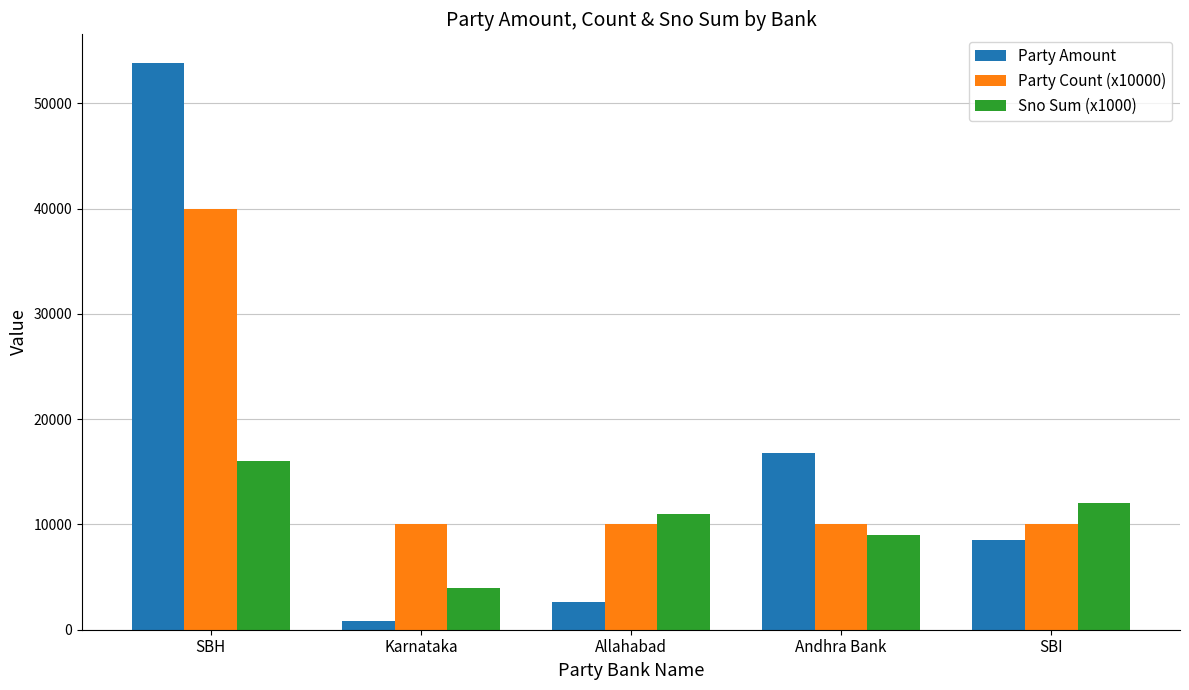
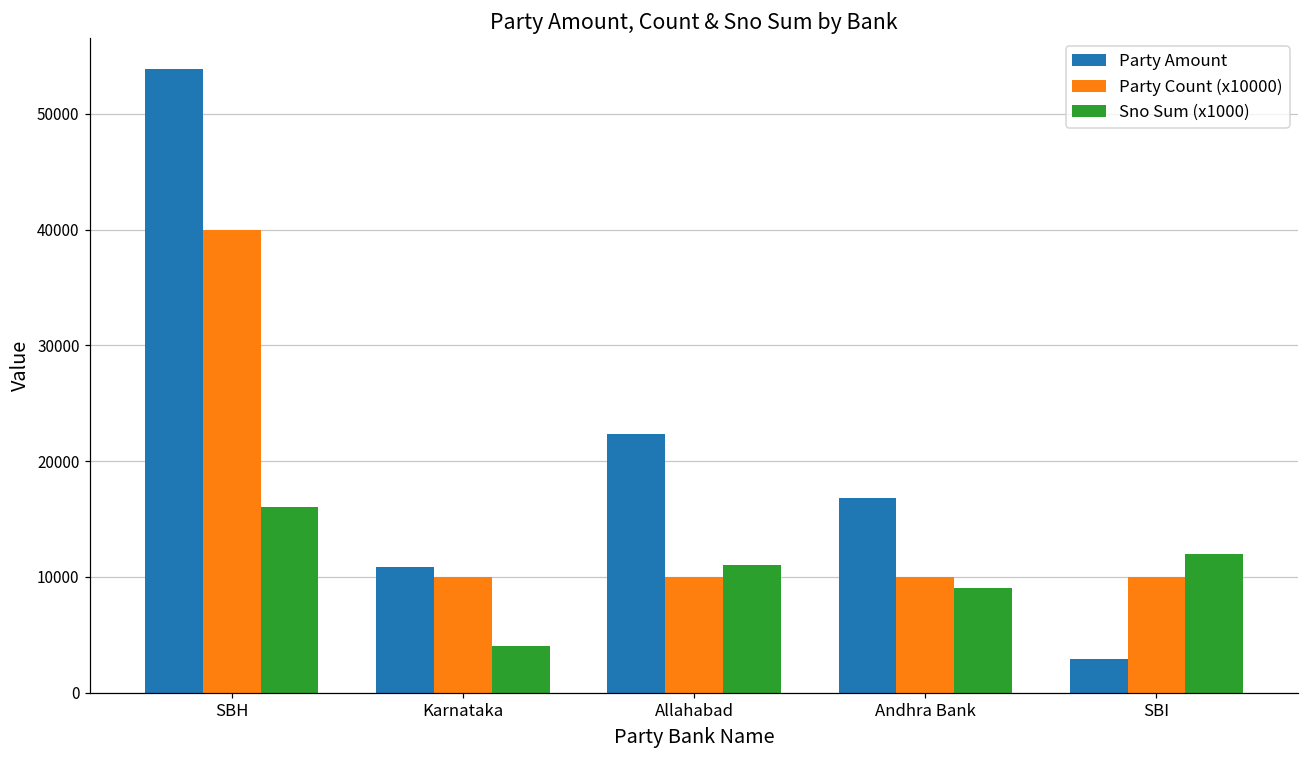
  {
    "Party Amount": {
      "SBH": 53900,
-     "Karnataka": 900,
-     "Allahabad": 2600,
+     "Karnataka": 10800,
+     "Allahabad": 22400,
      "Andhra Bank": 16800,
-     "SBI": 8500
+     "SBI": 2900
    },
    "Party Count (x10000)": {
      "SBH": 40000,
      "Karnataka": 10000,
      "Allahabad": 10000,
      "Andhra Bank": 10000,
      "SBI": 10000
    },
    "Sno Sum (x1000)": {
      "SBH": 16000,
      "Karnataka": 4000,
      "Allahabad": 11000,
      "Andhra Bank": 9000,
      "SBI": 12000
    }
  }
